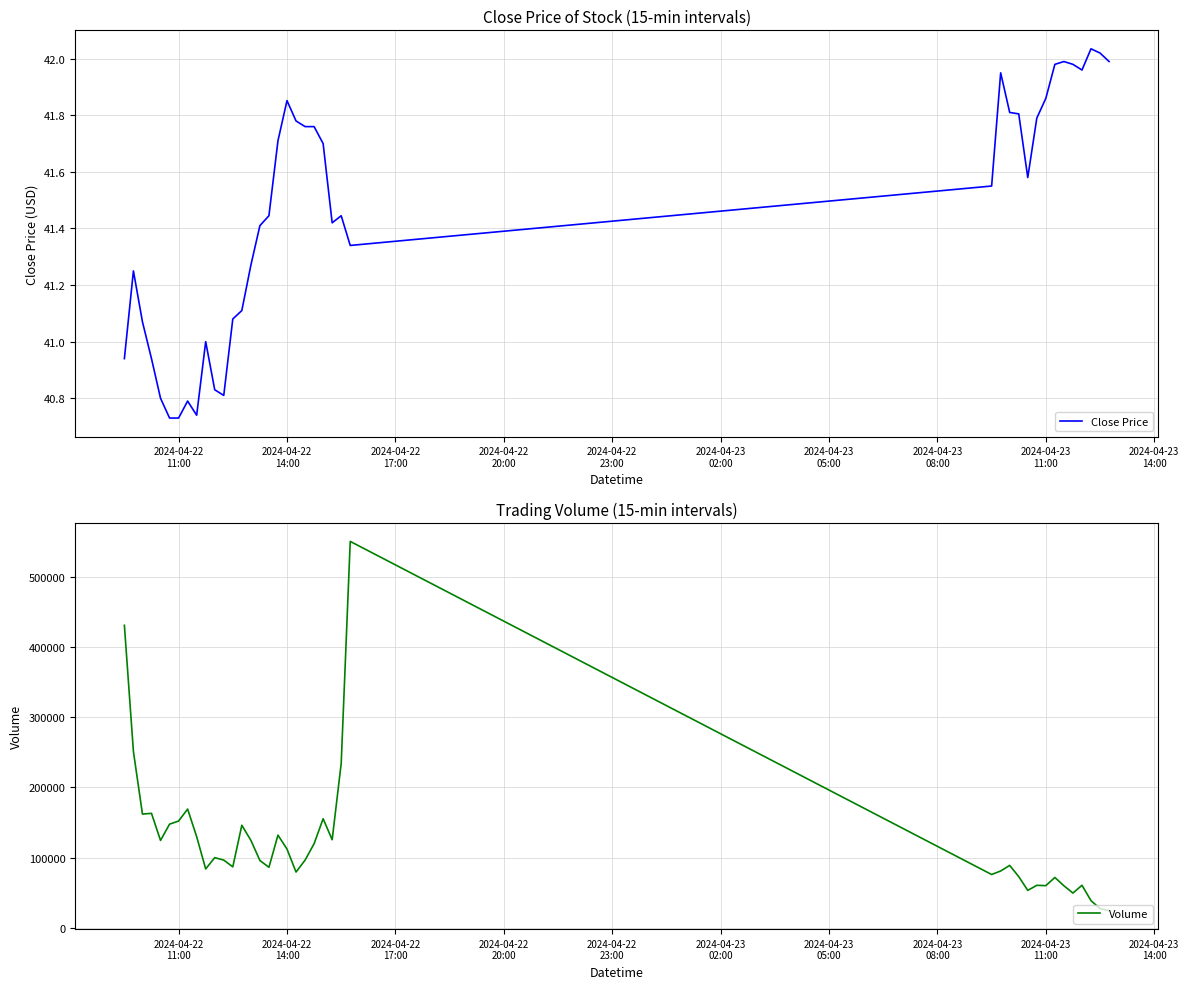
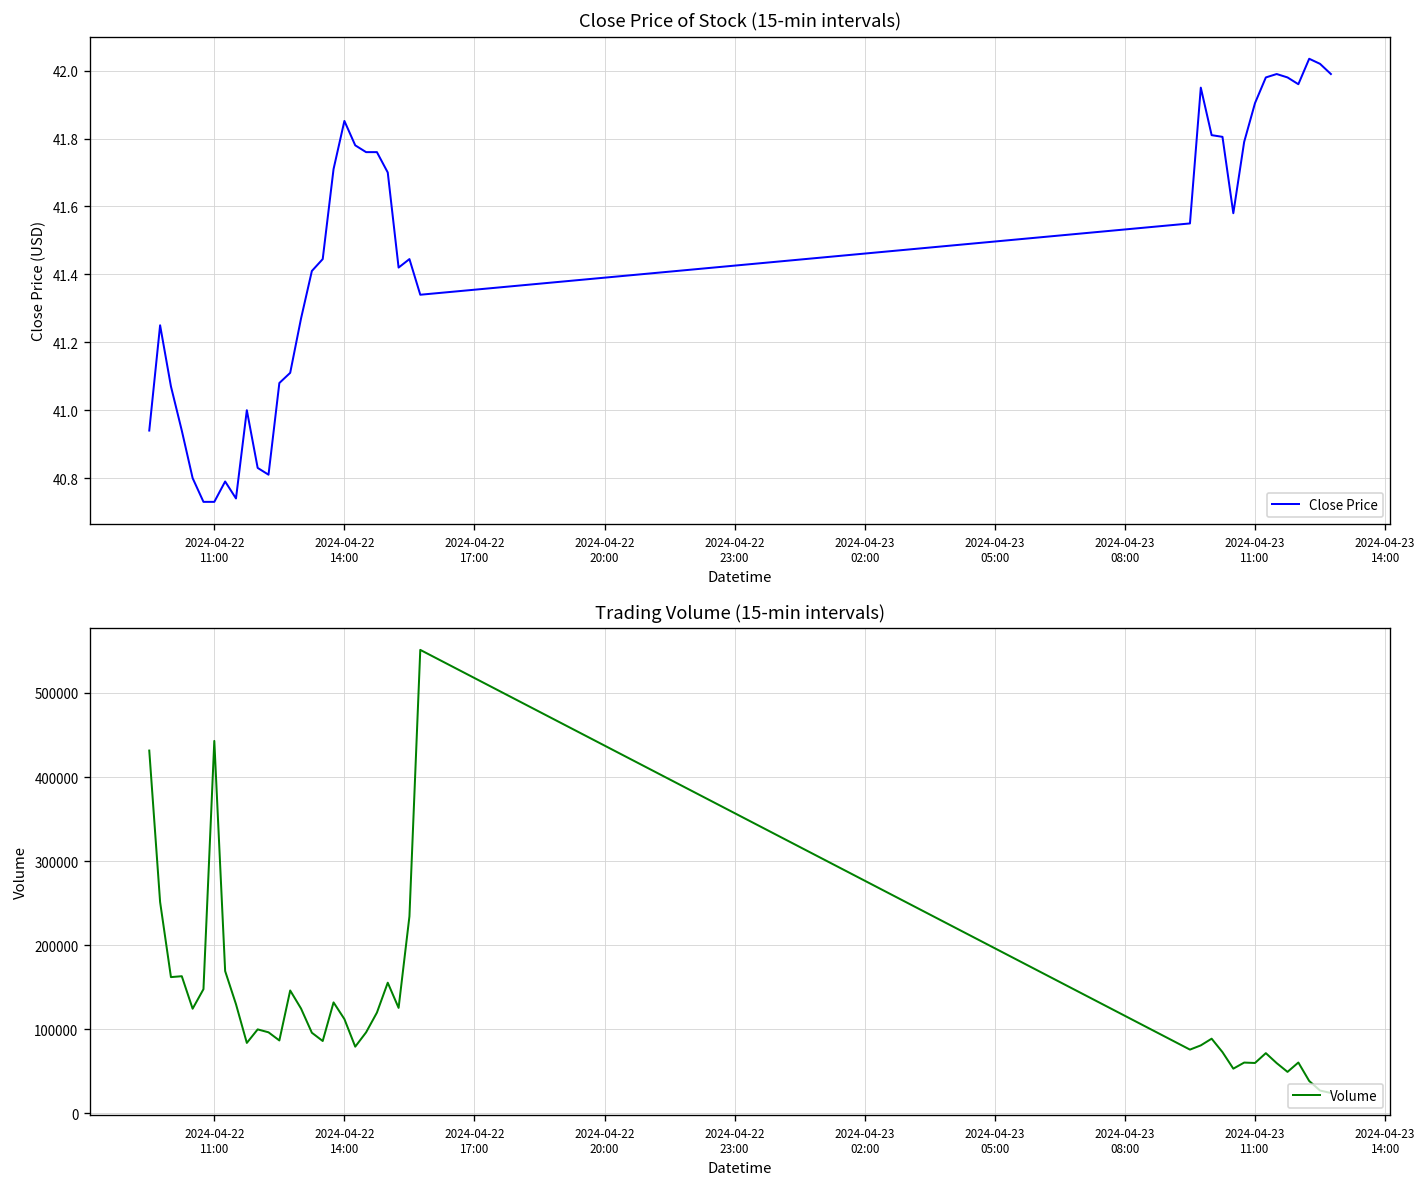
  {
    "Close Price of Stock (15-min intervals)": {
      "2024-04-22 11:00": 40.73,
      "2024-04-22 14:00": 41.85,
-     "2024-04-23 11:00": 41.86
+     "2024-04-23 11:00": 41.90
    },
    "Trading Volume (15-min intervals)": {
-     "2024-04-22 11:00": 150000,
+     "2024-04-22 11:00": 440000,
      "2024-04-22 14:00": 110000,
      "2024-04-23 11:00": 60000
    }
  }
